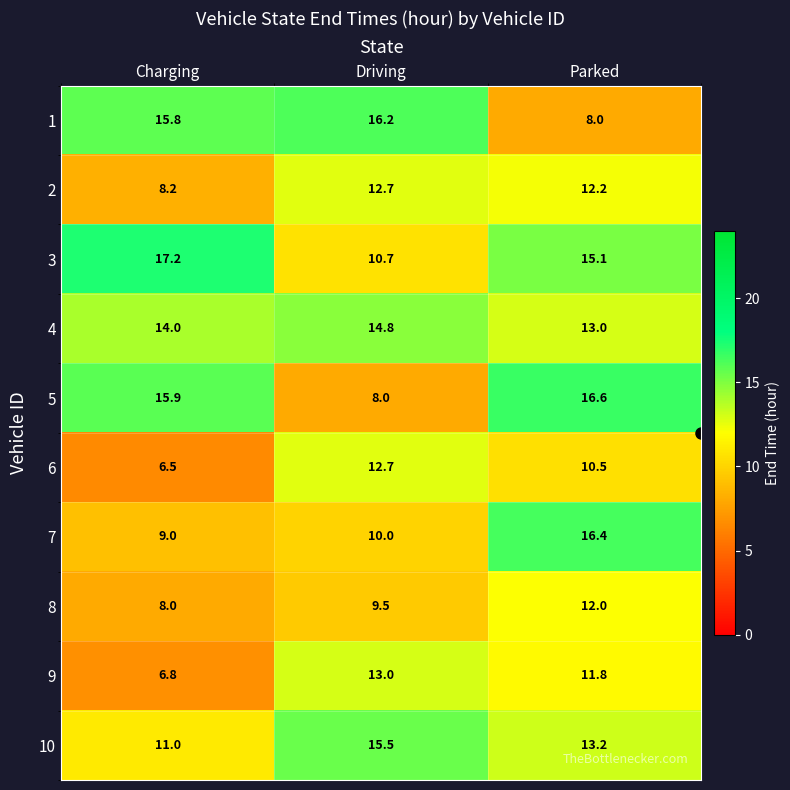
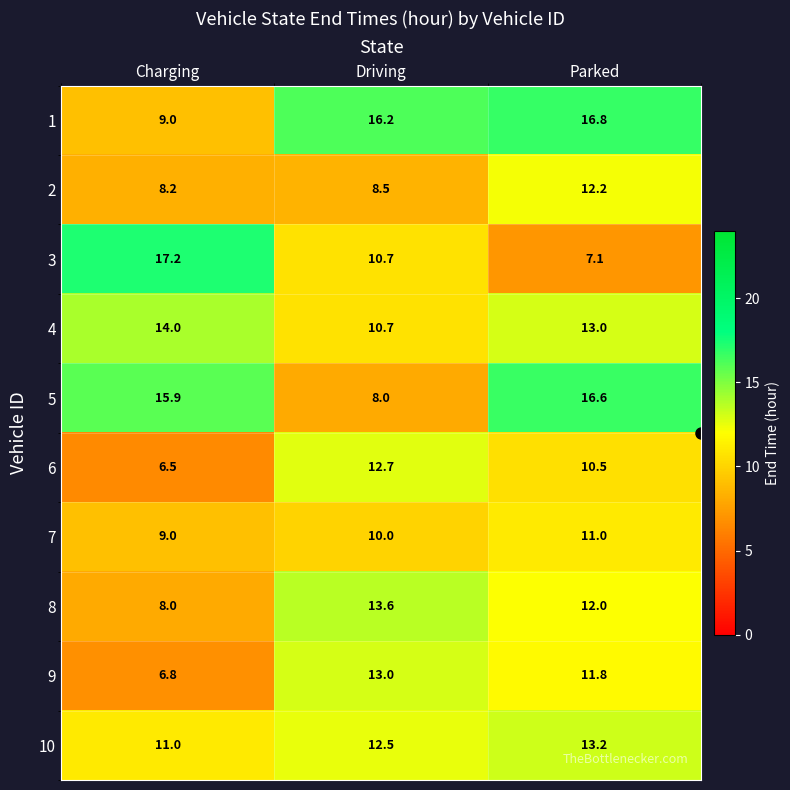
  {
    "1": {
-     "Charging": 15.8,
+     "Charging": 9.0,
      "Driving": 16.2,
-     "Parked": 8.0
+     "Parked": 16.8
    },
    "2": {
      "Charging": 8.2,
-     "Driving": 12.7,
+     "Driving": 8.5,
      "Parked": 12.2
    },
    "3": {
      "Charging": 17.2,
      "Driving": 10.7,
-     "Parked": 15.1
+     "Parked": 7.1
    },
    "4": {
      "Charging": 14.0,
-     "Driving": 14.8,
+     "Driving": 10.7,
      "Parked": 13.0
    },
    "5": {
      "Charging": 15.9,
      "Driving": 8.0,
      "Parked": 16.6
    },
    "6": {
      "Charging": 6.5,
      "Driving": 12.7,
      "Parked": 10.5
    },
    "7": {
      "Charging": 9.0,
      "Driving": 10.0,
-     "Parked": 16.4
+     "Parked": 11.0
    },
    "8": {
      "Charging": 8.0,
-     "Driving": 9.5,
+     "Driving": 13.6,
      "Parked": 12.0
    },
    "9": {
      "Charging": 6.8,
      "Driving": 13.0,
      "Parked": 11.8
    },
    "10": {
      "Charging": 11.0,
-     "Driving": 15.5
+     "Driving": 12.5
    }
  }
